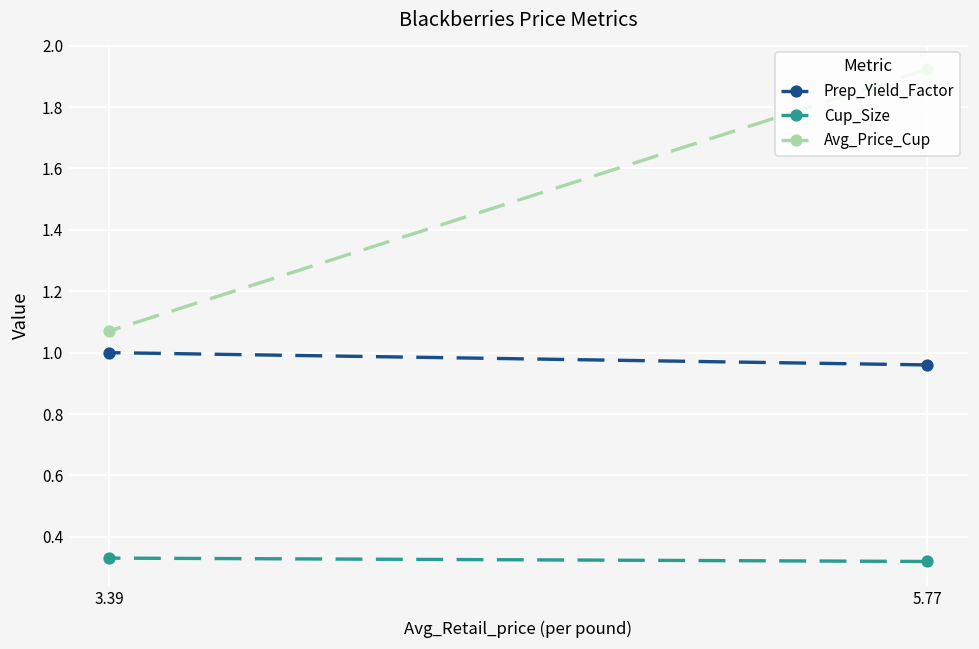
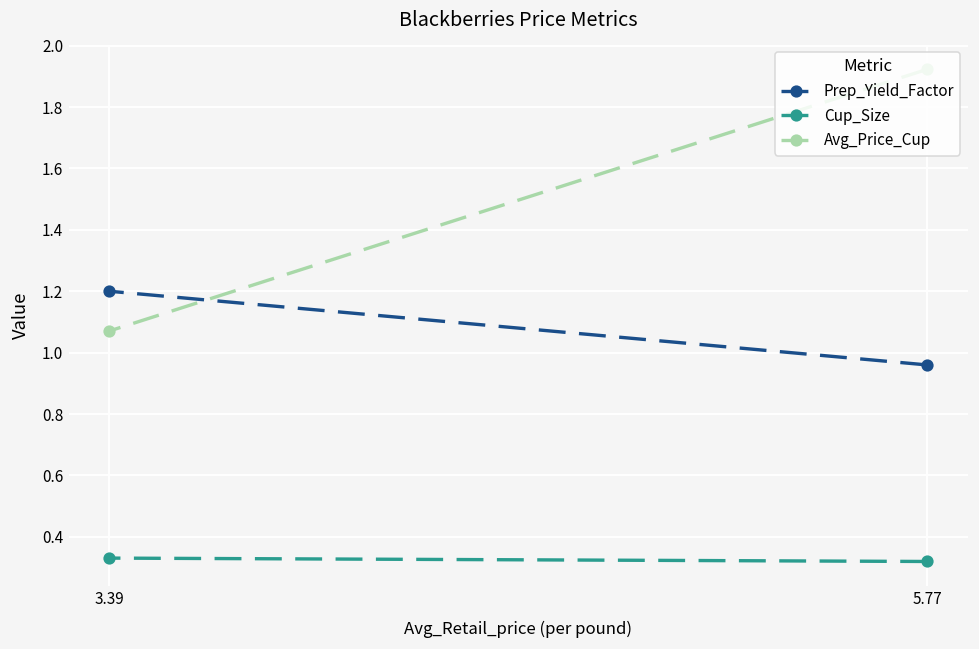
  {
    "Prep_Yield_Factor": {
-     "3.39": 1.0,
+     "3.39": 1.2,
      "5.77": 0.96
    },
    "Cup_Size": {
      "3.39": 0.33,
      "5.77": 0.32
    },
    "Avg_Price_Cup": {
      "3.39": 1.07
    }
  }
